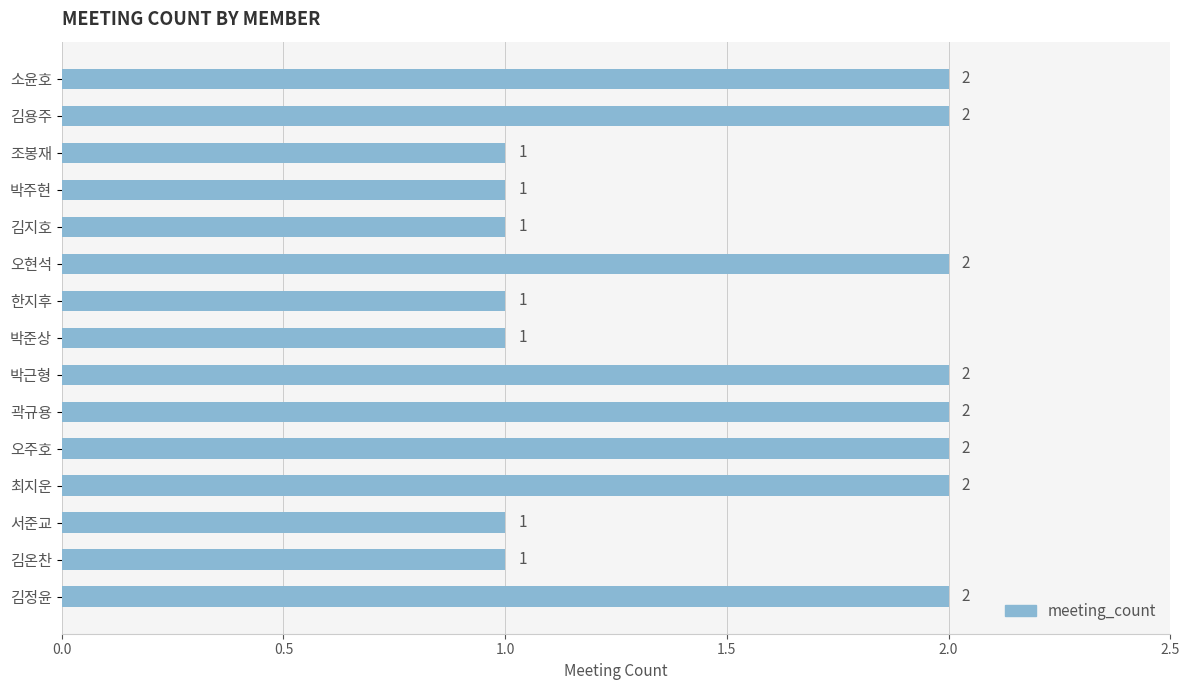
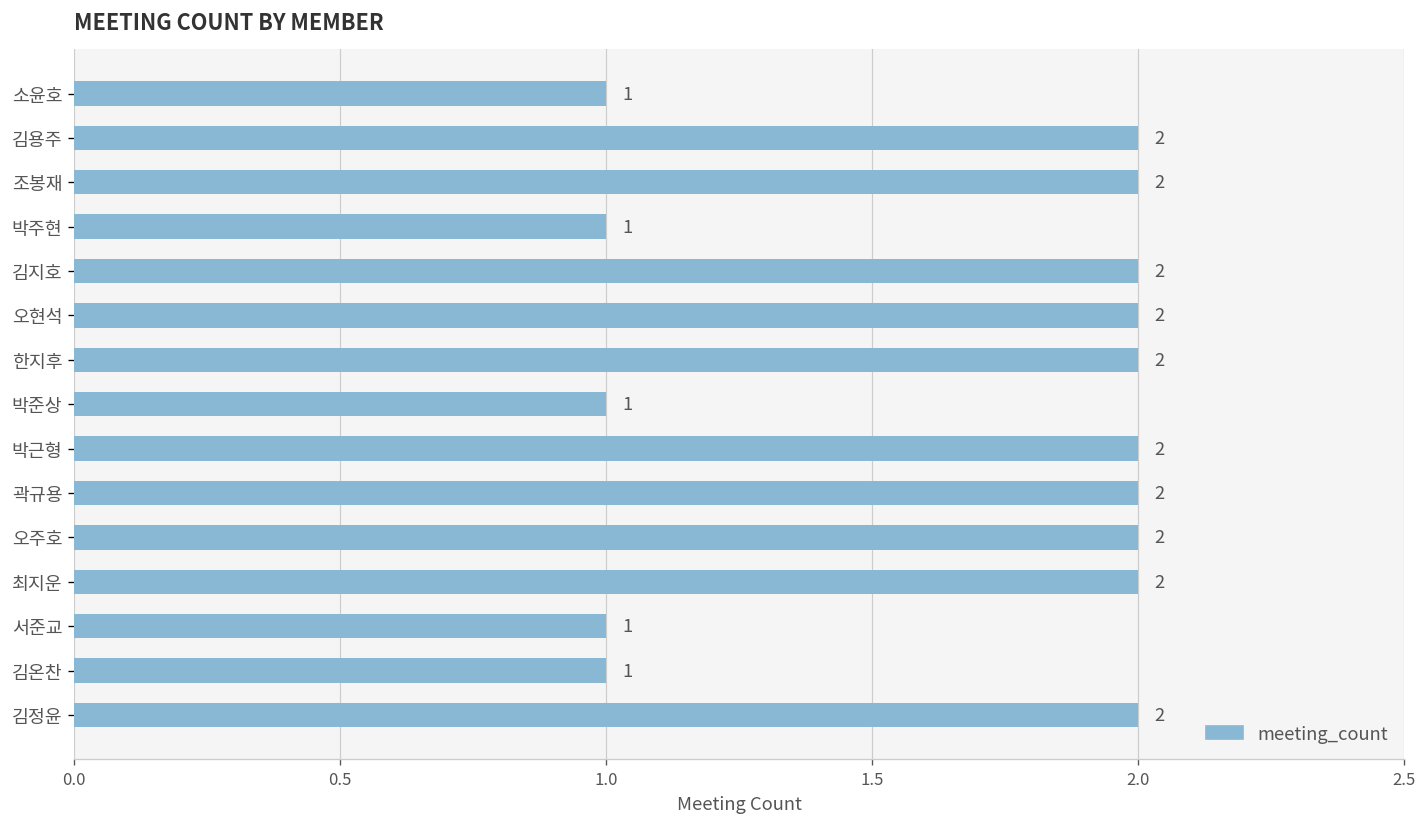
  {
-   "소윤호": 2,
+   "소윤호": 1,
    "김용주": 2,
-   "조봉재": 1,
+   "조봉재": 2,
    "박주현": 1,
-   "김지호": 1,
+   "김지호": 2,
    "오현석": 2,
-   "한지후": 1,
+   "한지후": 2,
    "박준상": 1,
    "박근형": 2,
    "곽규용": 2,
    "오주호": 2,
    "최지운": 2,
    "서준교": 1,
    "김온찬": 1,
    "김정윤": 2
  }
